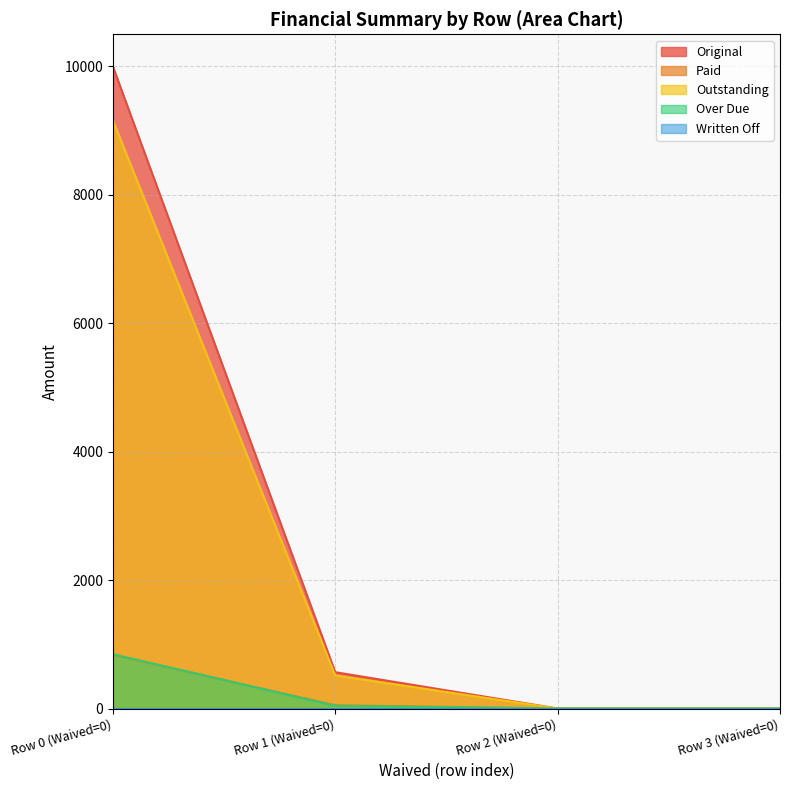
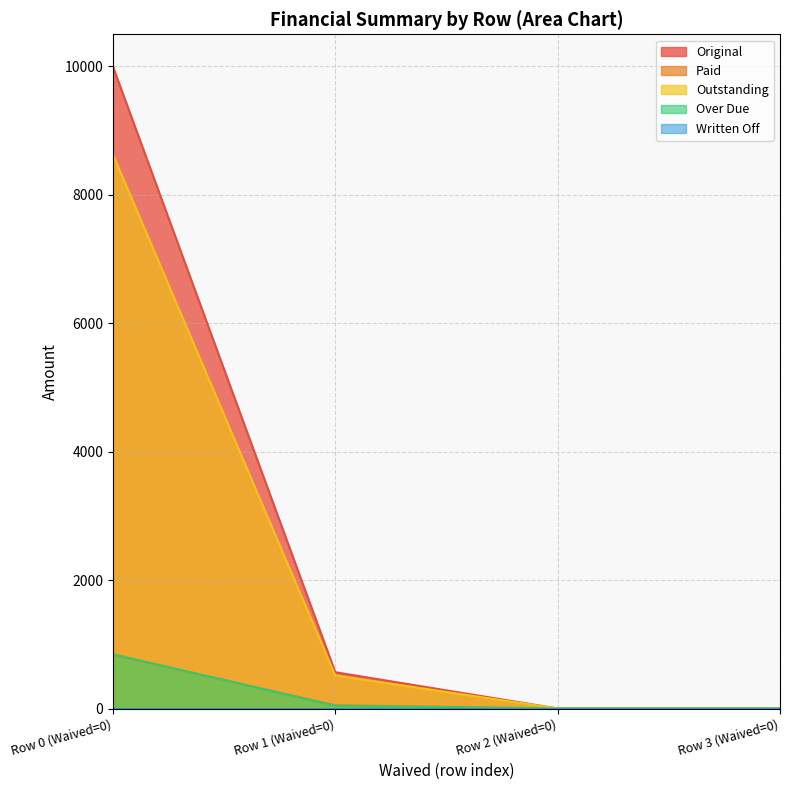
  {
    "Outstanding": {
-     "Row 0 (Waived=0)": 9200,
+     "Row 0 (Waived=0)": 8600,
      "Row 1 (Waived=0)": 500
    },
    "Written Off": {
      "Row 0 (Waived=0)": 0,
      "Row 1 (Waived=0)": 0
    }
  }
